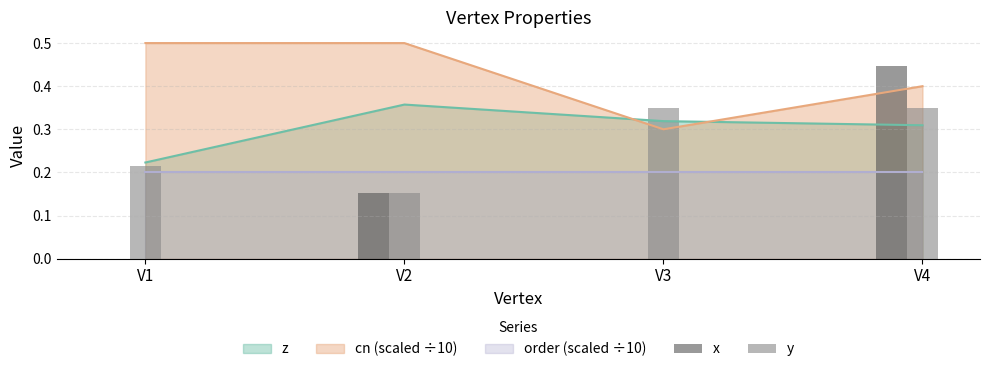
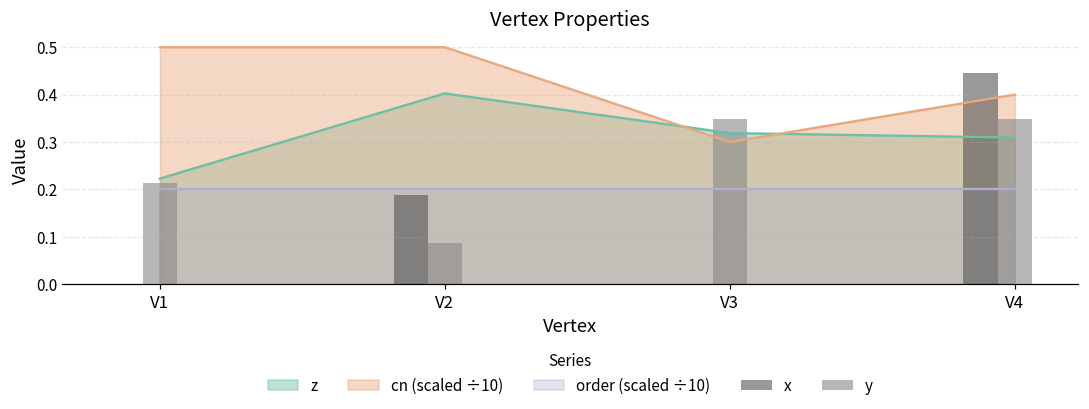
  {
    "x": {
      "V1": 0.00,
-     "V2": 0.15,
+     "V2": 0.19,
      "V3": 0.00,
      "V4": 0.45
    },
    "z": {
      "V1": 0.22,
-     "V2": 0.36,
+     "V2": 0.40,
      "V3": 0.32,
      "V4": 0.31
    },
    "cn (scaled ÷10)": {
      "V1": 0.50,
      "V2": 0.50,
      "V3": 0.30,
      "V4": 0.40
    },
    "y": {
      "V1": 0.21,
-     "V2": 0.15,
+     "V2": 0.09,
      "V3": 0.35,
      "V4": 0.35
    },
    "order (scaled ÷10)": {
      "V1": 0.20,
      "V2": 0.20,
      "V3": 0.20,
      "V4": 0.20
    }
  }
